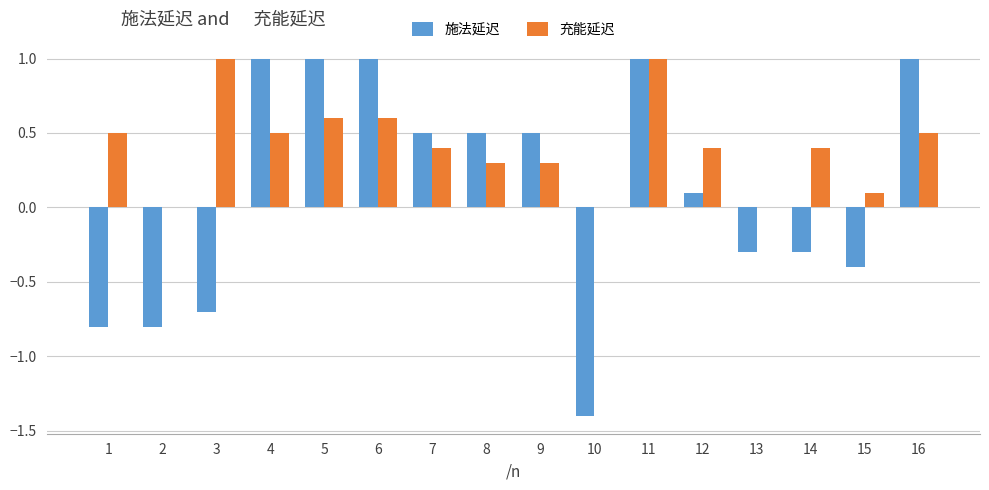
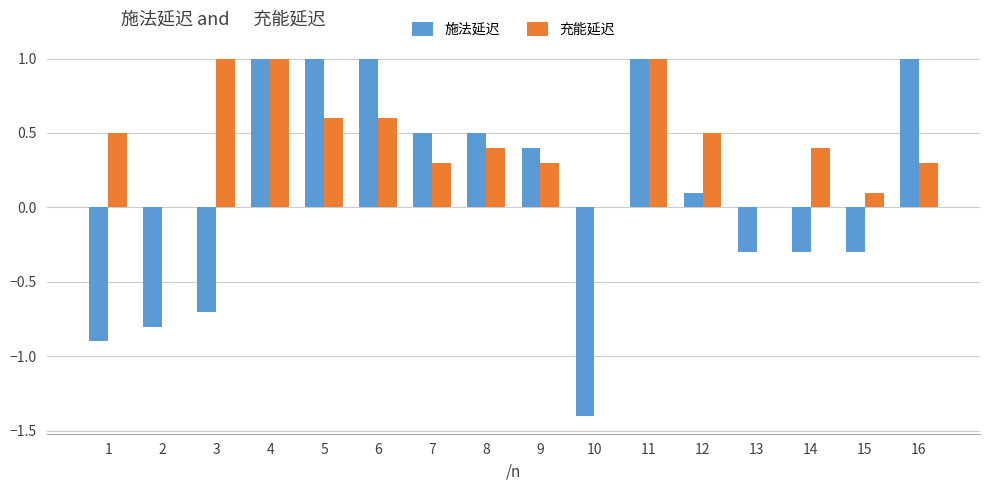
  {
    "施法延迟": {
-     "1": -0.8,
+     "1": -0.9,
      "2": -0.8,
      "3": -0.7,
      "4": 1.0,
      "5": 1.0,
      "6": 1.0,
      "7": 0.5,
      "8": 0.5,
-     "9": 0.5,
+     "9": 0.4,
      "10": -1.4,
      "11": 1.0,
      "12": 0.1,
      "13": -0.3,
      "14": -0.3,
-     "15": -0.4,
+     "15": -0.3,
      "16": 1.0
    },
    "充能延迟": {
      "1": 0.5,
      "2": 0.0,
      "3": 1.0,
-     "4": 0.5,
+     "4": 1.0,
      "5": 0.6,
      "6": 0.6,
-     "7": 0.4,
-     "8": 0.3,
+     "7": 0.3,
+     "8": 0.4,
      "9": 0.3,
      "10": 0.0,
      "11": 1.0,
-     "12": 0.4,
+     "12": 0.5,
      "13": 0.0,
      "14": 0.4,
      "15": 0.1,
-     "16": 0.5
+     "16": 0.3
    }
  }
